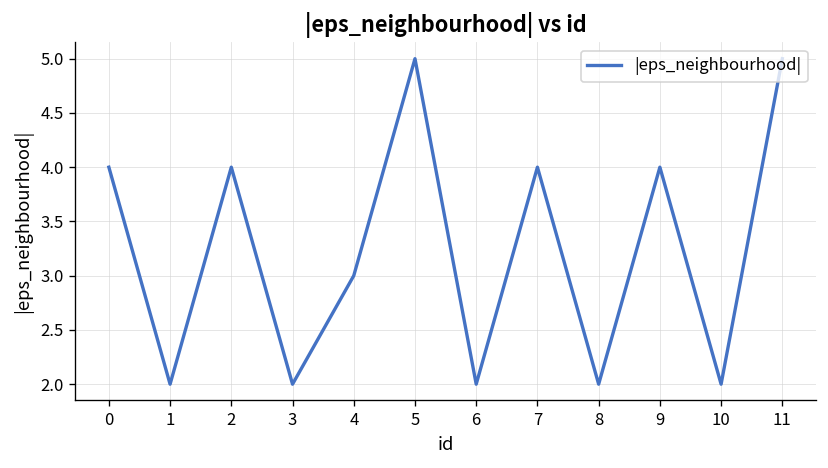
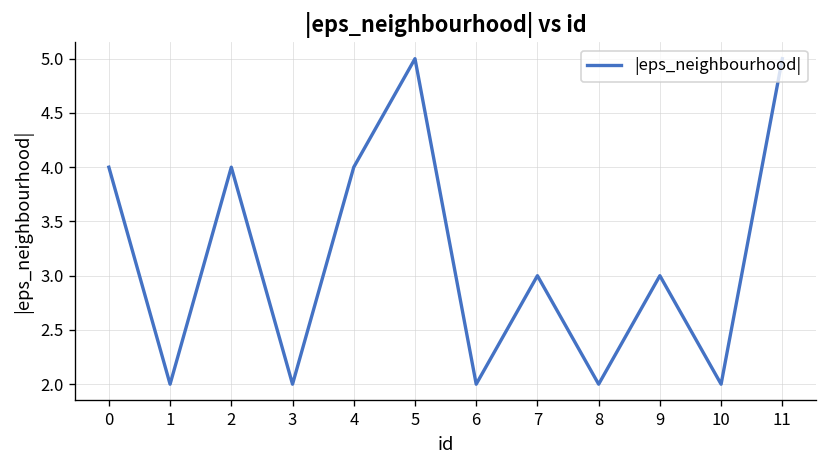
  {
    "0": 4,
    "1": 2,
    "2": 4,
    "3": 2,
-   "4": 3,
+   "4": 4,
    "5": 5,
    "6": 2,
-   "7": 4,
+   "7": 3,
    "8": 2,
-   "9": 4,
+   "9": 3,
    "10": 2
  }
